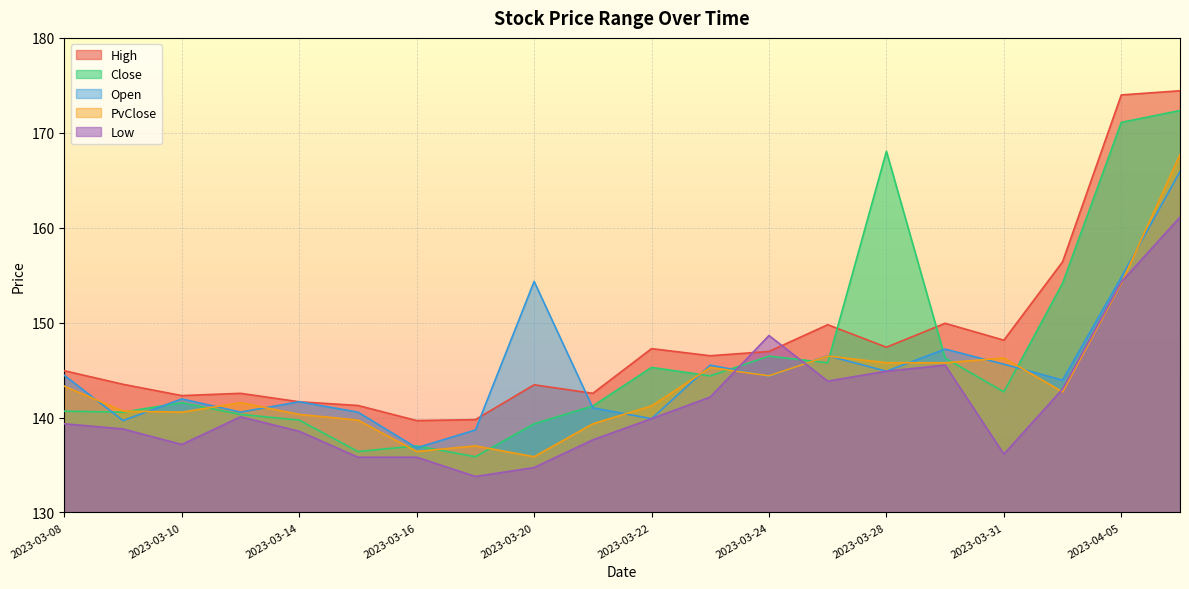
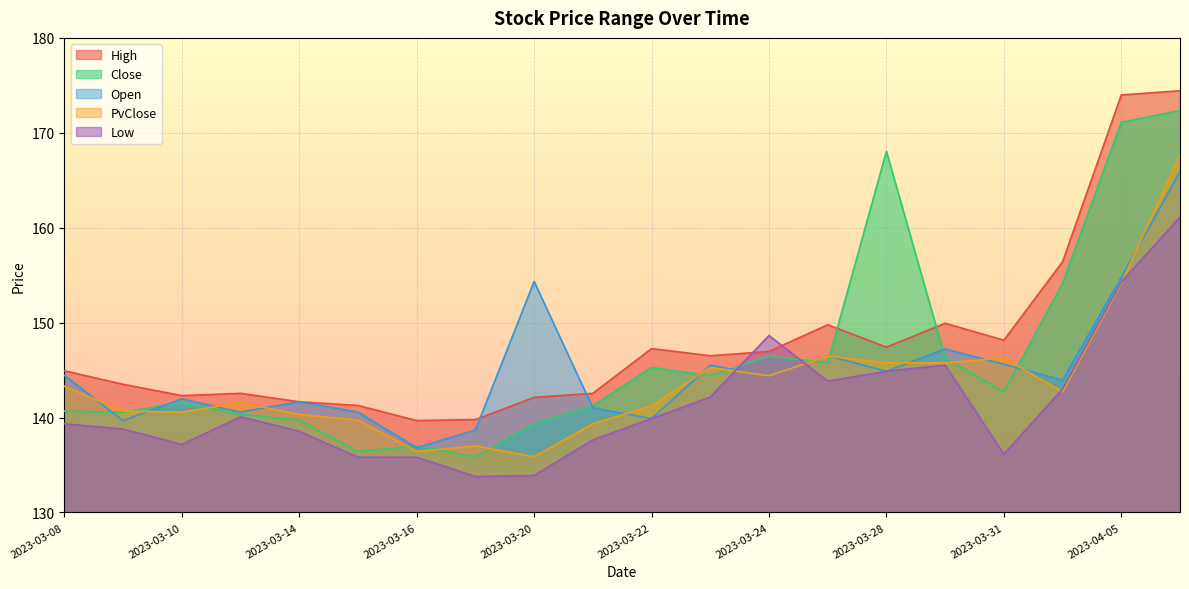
  {
    "High": {
      "2023-03-08": 145,
      "2023-03-10": 142,
      "2023-03-16": 140,
-     "2023-03-20": 143,
+     "2023-03-20": 142,
      "2023-03-22": 147,
      "2023-03-24": 147,
      "2023-03-28": 147,
      "2023-03-31": 148,
      "2023-04-05": 174
    },
    "Close": {
      "2023-03-08": 141,
      "2023-03-10": 142,
      "2023-03-14": 140,
      "2023-03-20": 139,
      "2023-03-22": 145,
      "2023-03-24": 146,
      "2023-03-28": 168,
      "2023-03-31": 143,
      "2023-04-05": 171
    },
    "Open": {
      "2023-03-08": 144,
      "2023-03-10": 142,
      "2023-03-20": 154,
      "2023-03-31": 146,
      "2023-04-05": 155
    },
    "PvClose": {
      "2023-03-08": 143,
      "2023-03-10": 141,
      "2023-03-14": 140,
      "2023-03-16": 136,
      "2023-03-20": 136,
      "2023-03-22": 141,
      "2023-03-28": 146,
      "2023-03-31": 146
    },
    "Low": {
      "2023-03-08": 139,
      "2023-03-10": 137,
      "2023-03-14": 139,
      "2023-03-16": 136,
-     "2023-03-20": 135,
+     "2023-03-20": 134,
      "2023-03-24": 149,
      "2023-03-31": 136
    }
  }
